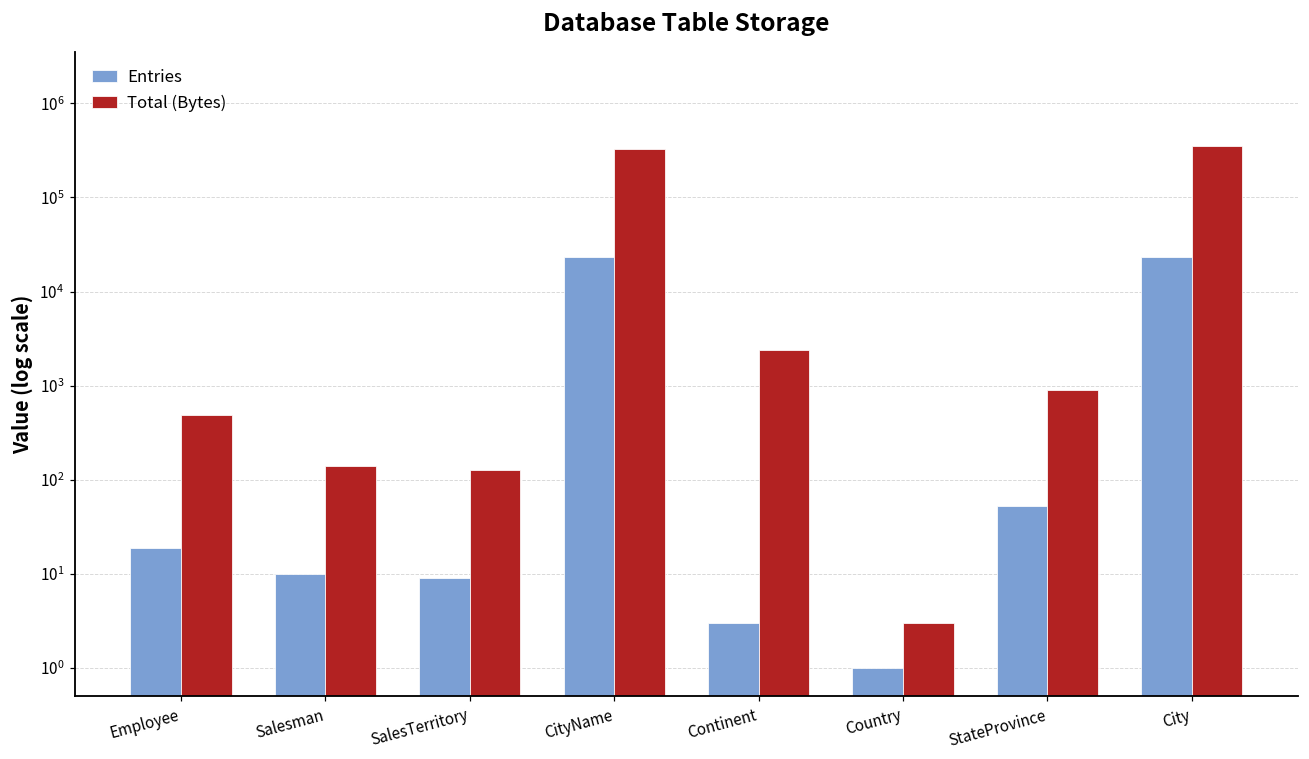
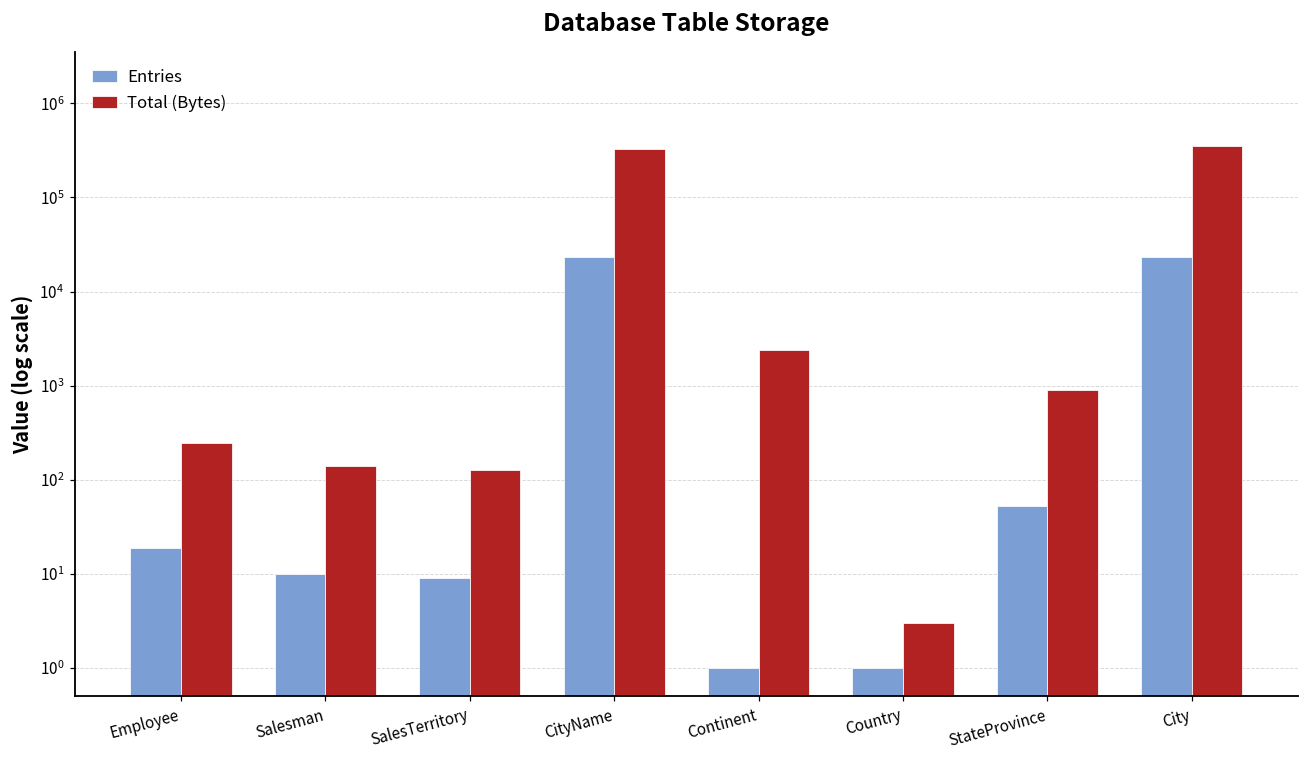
  {
    "Entries": {
      "Employee": 19,
      "Salesman": 10,
      "SalesTerritory": 9,
      "CityName": 23000,
-     "Continent": 3,
+     "Continent": 1,
      "Country": 1,
      "StateProvince": 50,
      "City": 23000
    },
    "Total (Bytes)": {
-     "Employee": 500,
+     "Employee": 250,
      "Salesman": 140,
      "SalesTerritory": 130,
      "CityName": 330000,
      "Continent": 2400,
      "Country": 3,
      "StateProvince": 900,
      "City": 350000
    }
  }
